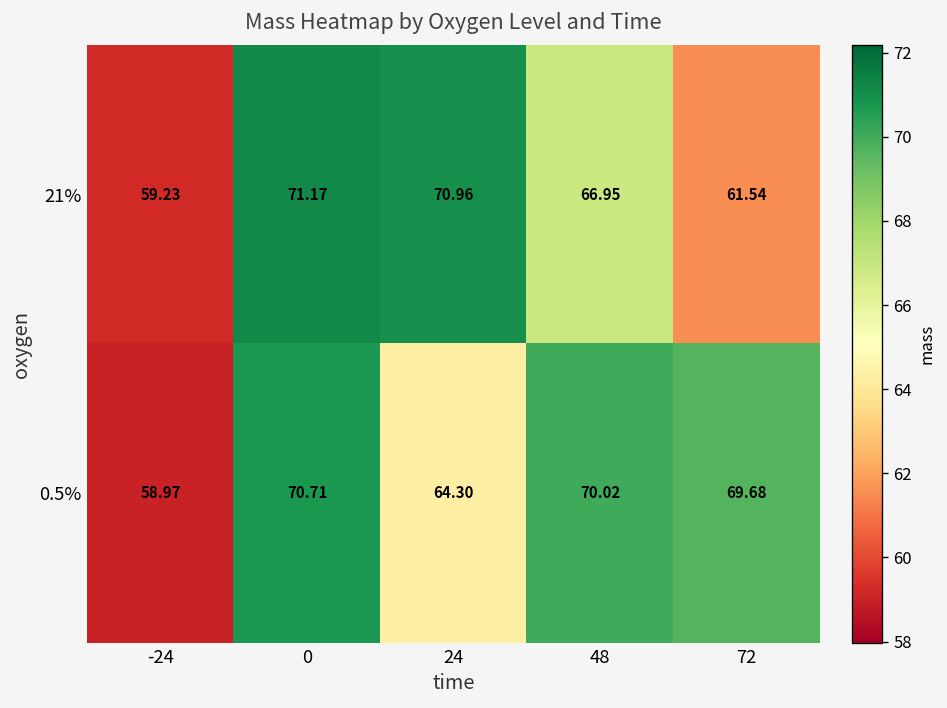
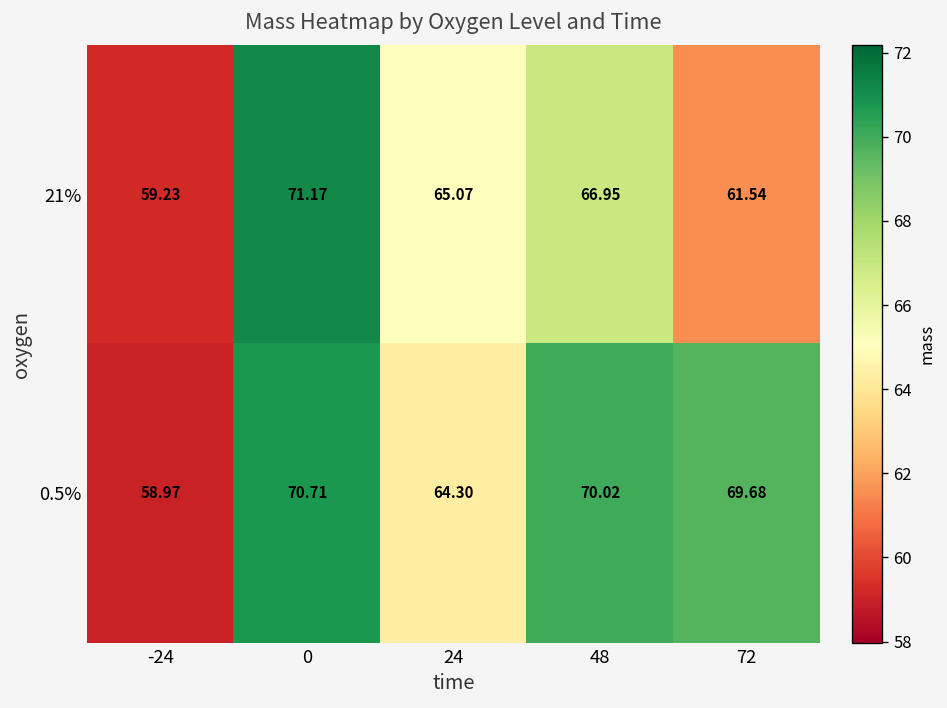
  {
    "21%": {
      "-24": 59.23,
      "0": 71.17,
-     "24": 70.96,
+     "24": 65.07,
      "48": 66.95,
      "72": 61.54
    },
    "0.5%": {
      "-24": 58.97,
      "0": 70.71,
      "24": 64.30,
      "48": 70.02,
      "72": 69.68
    }
  }
